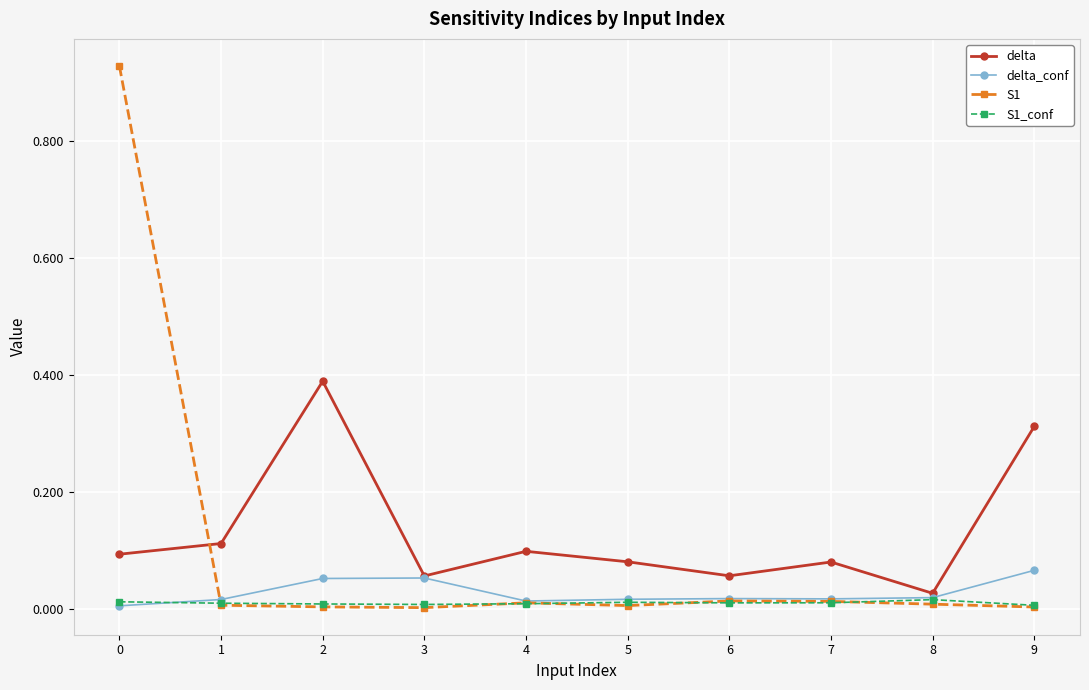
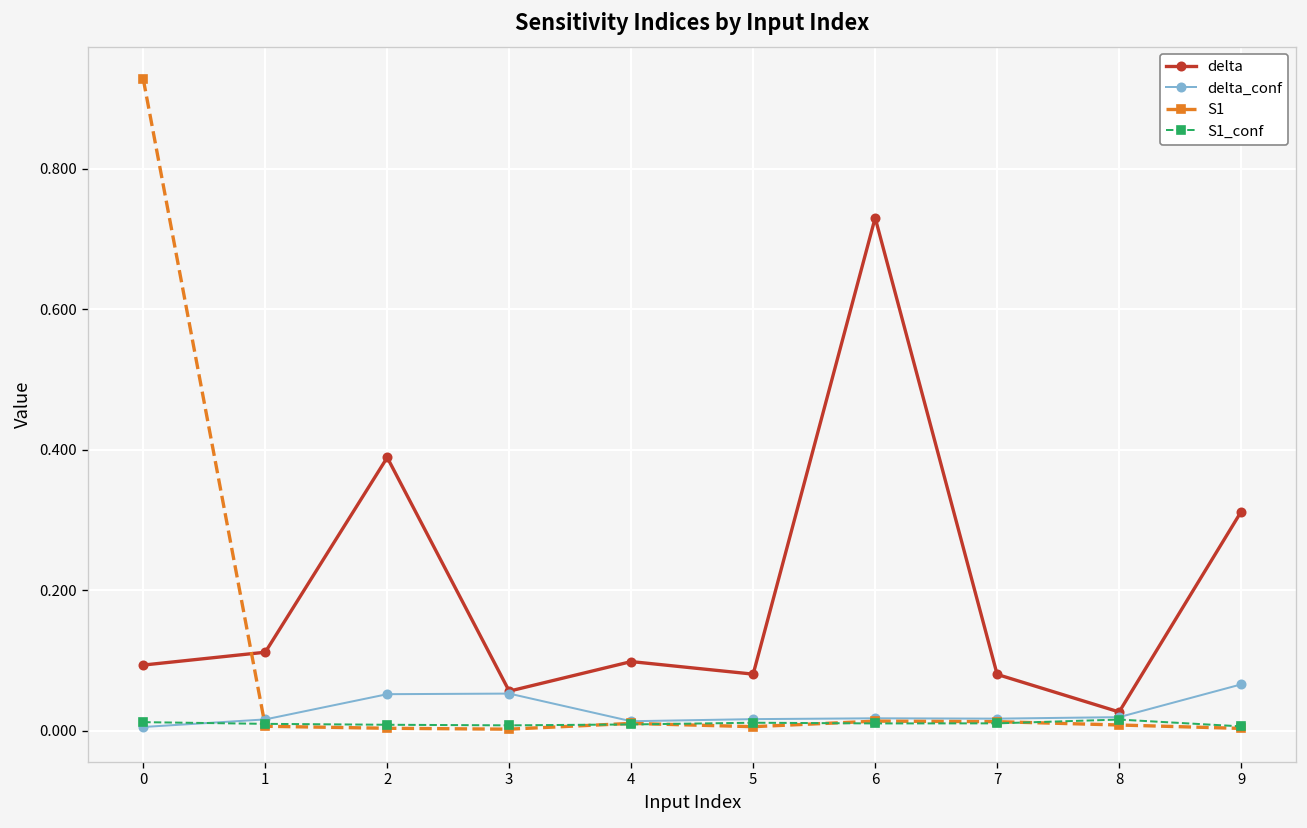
  {
    "delta": {
      "0": 0.09,
      "1": 0.11,
      "2": 0.39,
      "4": 0.10,
      "5": 0.08,
-     "6": 0.06,
+     "6": 0.73,
      "7": 0.08,
      "8": 0.03,
      "9": 0.31
    },
    "delta_conf": {
      "0": 0.01,
      "1": 0.02,
      "2": 0.05,
      "5": 0.02,
      "9": 0.07
    },
    "S1": {
      "0": 0.93,
      "2": 0.00,
      "3": 0.00,
      "5": 0.01,
      "8": 0.01
    },
    "S1_conf": {
      "0": 0.01,
      "2": 0.01,
      "3": 0.01,
      "5": 0.01
    }
  }
